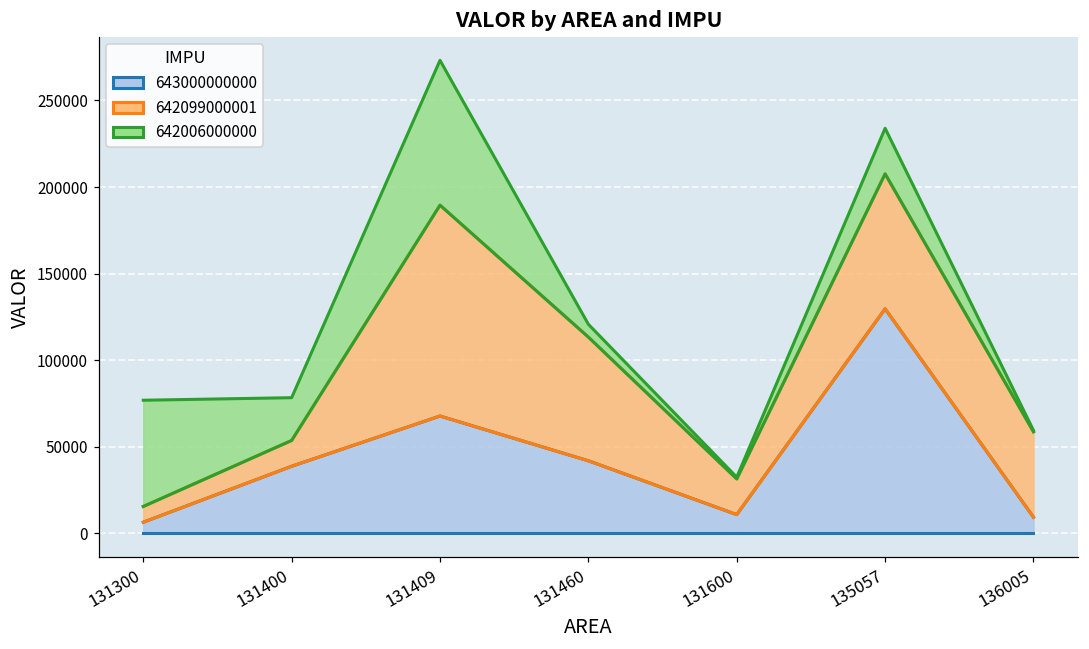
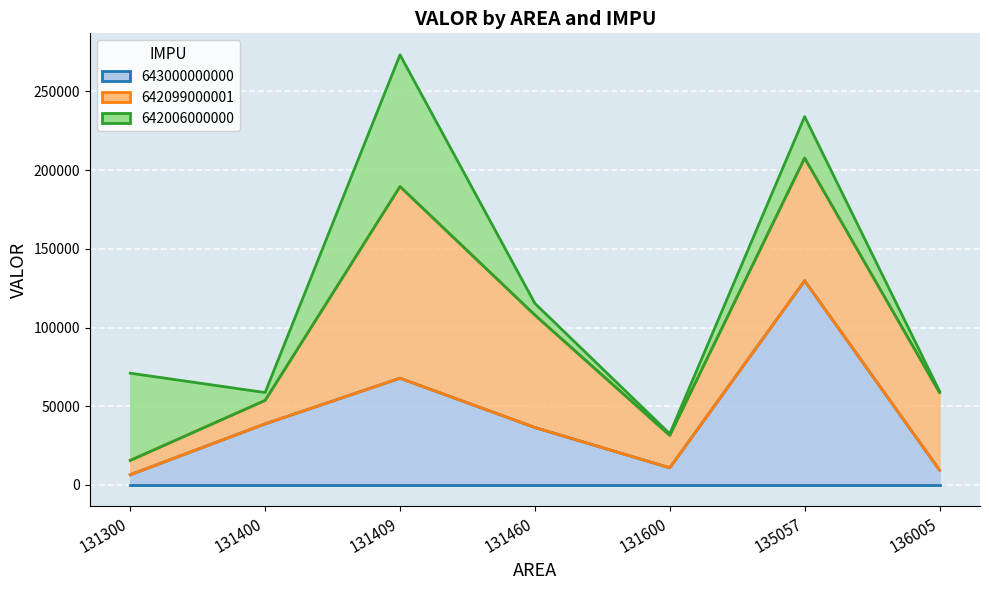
  {
    "643000000000": {
      "131300": 7000,
      "131400": 39000,
      "131409": 68000,
-     "131460": 42000,
+     "131460": 37000,
      "131600": 11000,
      "135057": 130000,
      "136005": 9000
    },
    "642099000001": {
      "131300": 9000,
      "131400": 15000,
      "131409": 122000,
      "131460": 71000,
      "135057": 78000
    },
    "642006000000": {
-     "131300": 61000,
-     "131400": 25000,
+     "131300": 55000,
+     "131400": 5000,
      "131409": 84000,
      "131460": 7000,
      "135057": 26000
    }
  }
